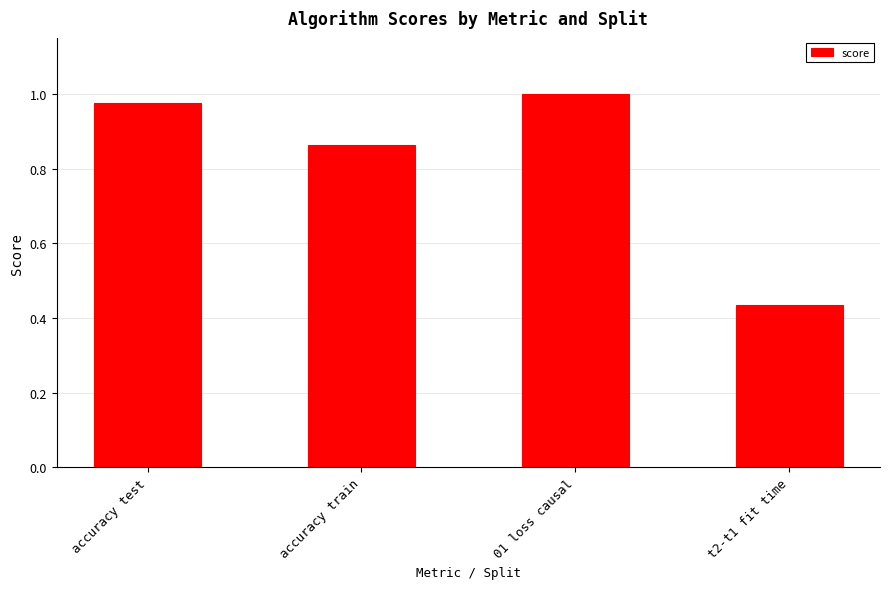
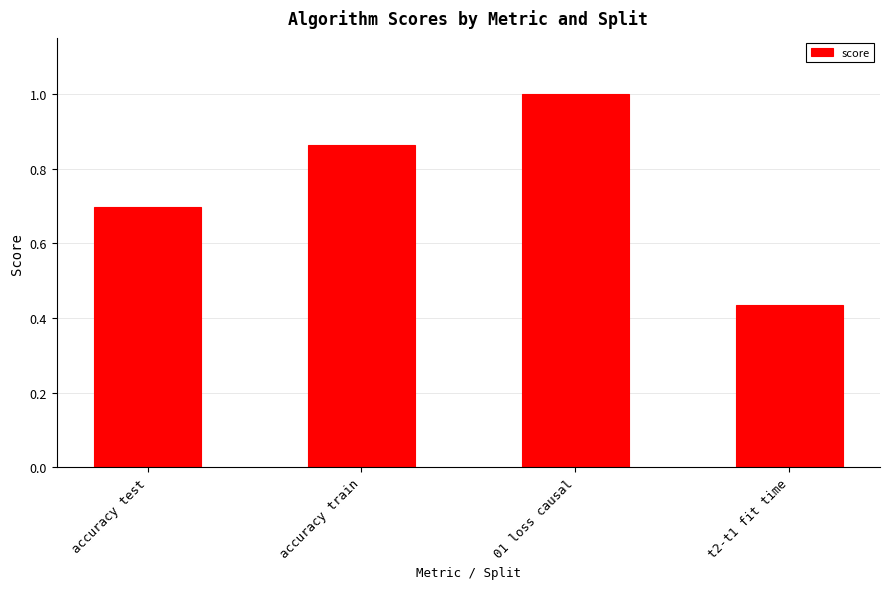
  {
-   "accuracy test": 0.98,
+   "accuracy test": 0.70,
    "accuracy train": 0.86,
    "01 loss causal": 1.00,
    "t2-t1 fit time": 0.44
  }
